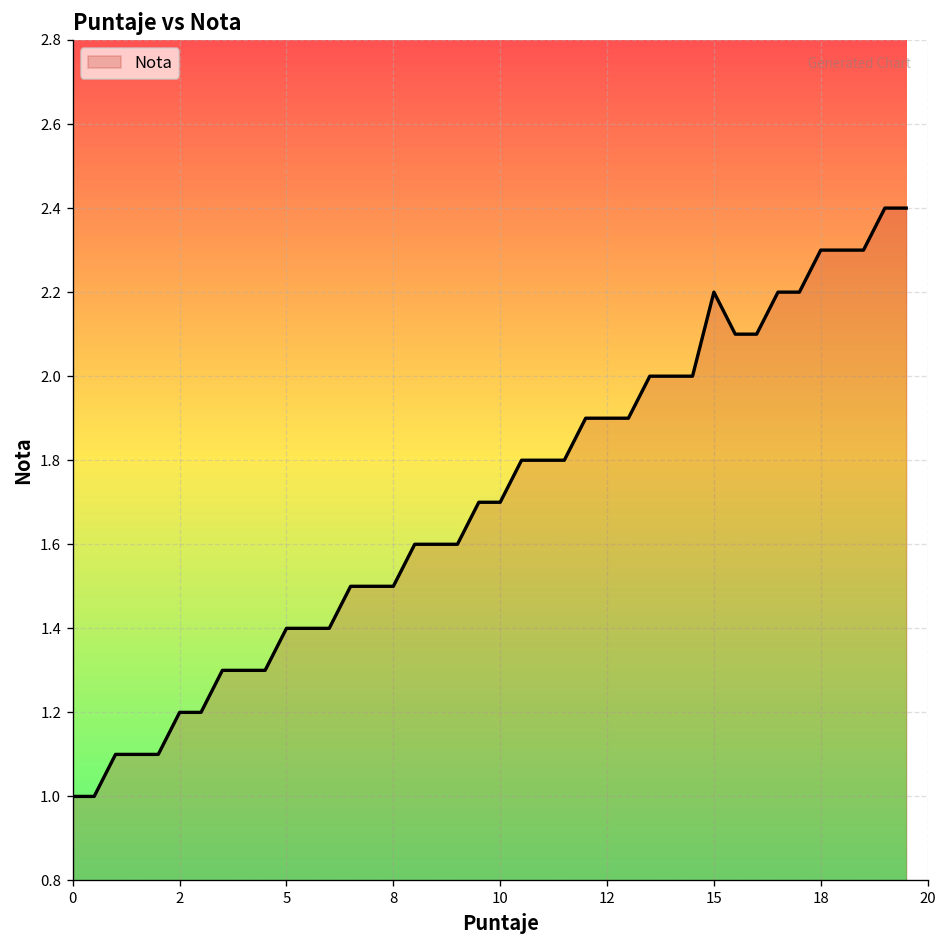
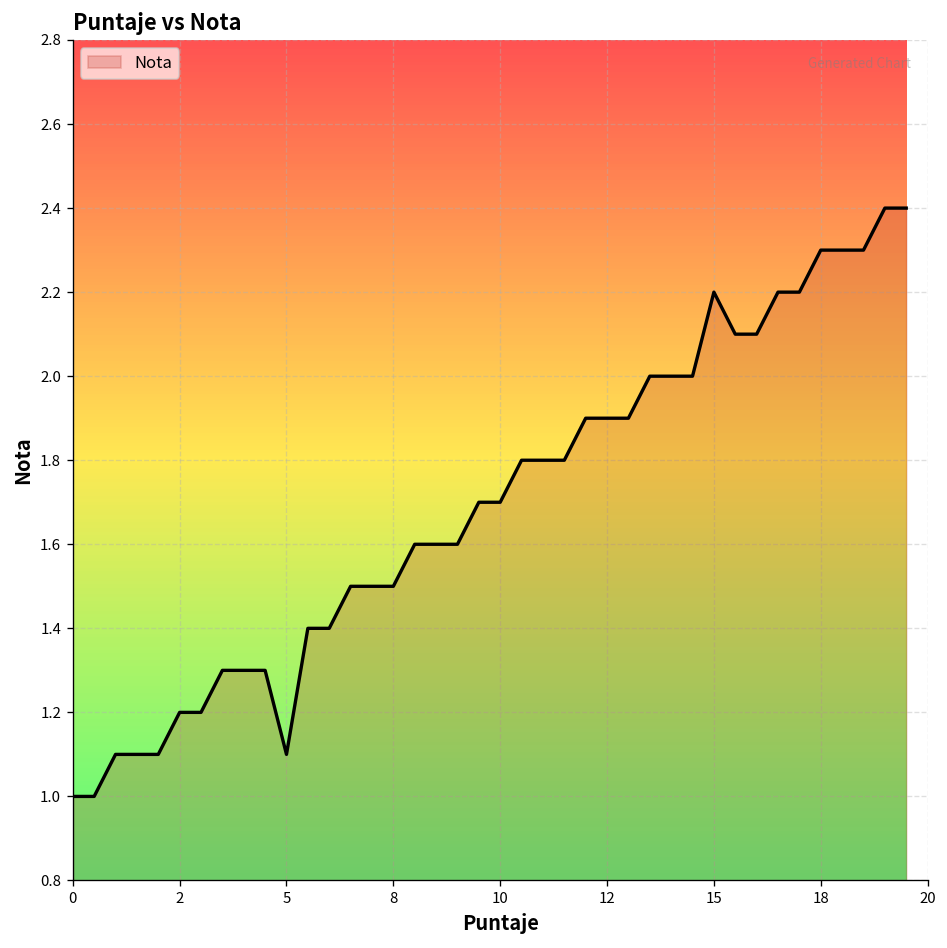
  {
    "0": 1.0,
-   "5": 1.4,
+   "5": 1.1,
    "10": 1.7,
    "15": 2.2
  }
